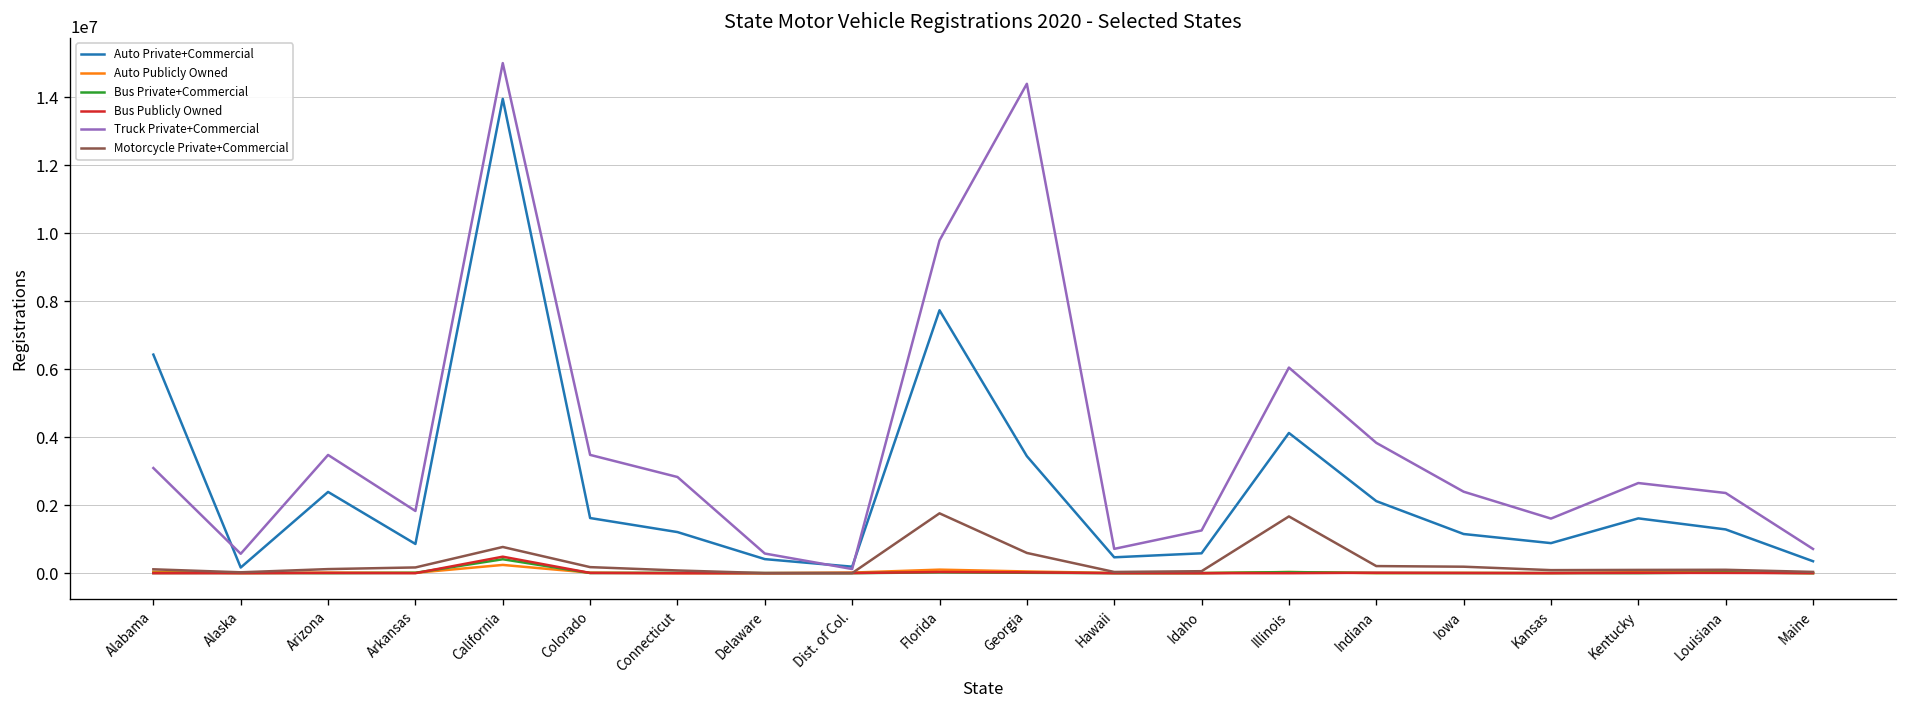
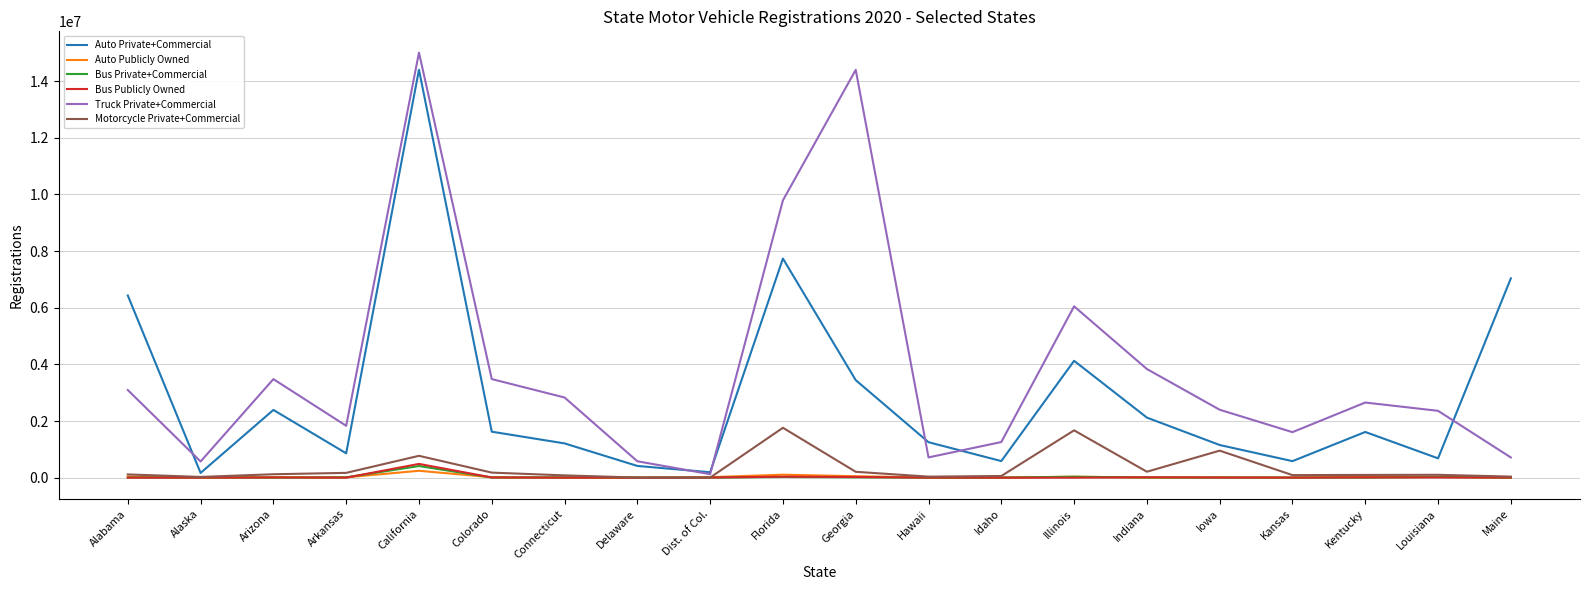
  {
    "Auto Private+Commercial": {
      "Alabama": 6400000,
      "Alaska": 200000,
      "Arizona": 2400000,
      "Arkansas": 900000,
-     "California": 14000000,
+     "California": 14400000,
      "Colorado": 1600000,
      "Connecticut": 1200000,
      "Delaware": 400000,
      "Florida": 7700000,
      "Georgia": 3400000,
-     "Hawaii": 500000,
+     "Hawaii": 1300000,
      "Idaho": 600000,
      "Illinois": 4100000,
      "Indiana": 2100000,
      "Iowa": 1200000,
-     "Kansas": 900000,
+     "Kansas": 600000,
      "Kentucky": 1600000,
-     "Louisiana": 1300000,
-     "Maine": 400000
+     "Louisiana": 700000,
+     "Maine": 7000000
    },
    "Auto Publicly Owned": {
      "California": 200000
    },
    "Truck Private+Commercial": {
      "Alabama": 3100000,
      "Alaska": 600000,
      "Arizona": 3500000,
      "Arkansas": 1800000,
      "California": 15000000,
      "Colorado": 3500000,
      "Connecticut": 2800000,
      "Delaware": 600000,
      "Florida": 9800000,
      "Georgia": 14400000,
      "Hawaii": 700000,
      "Idaho": 1300000,
      "Illinois": 6100000,
      "Indiana": 3800000,
      "Iowa": 2400000,
      "Kansas": 1600000,
      "Kentucky": 2700000,
      "Louisiana": 2400000,
      "Maine": 700000
    },
    "Motorcycle Private+Commercial": {
      "Arizona": 100000,
      "Arkansas": 200000,
      "California": 800000,
      "Colorado": 200000,
      "Florida": 1800000,
-     "Georgia": 600000,
+     "Georgia": 200000,
      "Illinois": 1700000,
      "Indiana": 200000,
-     "Iowa": 200000
+     "Iowa": 1000000
    }
  }
